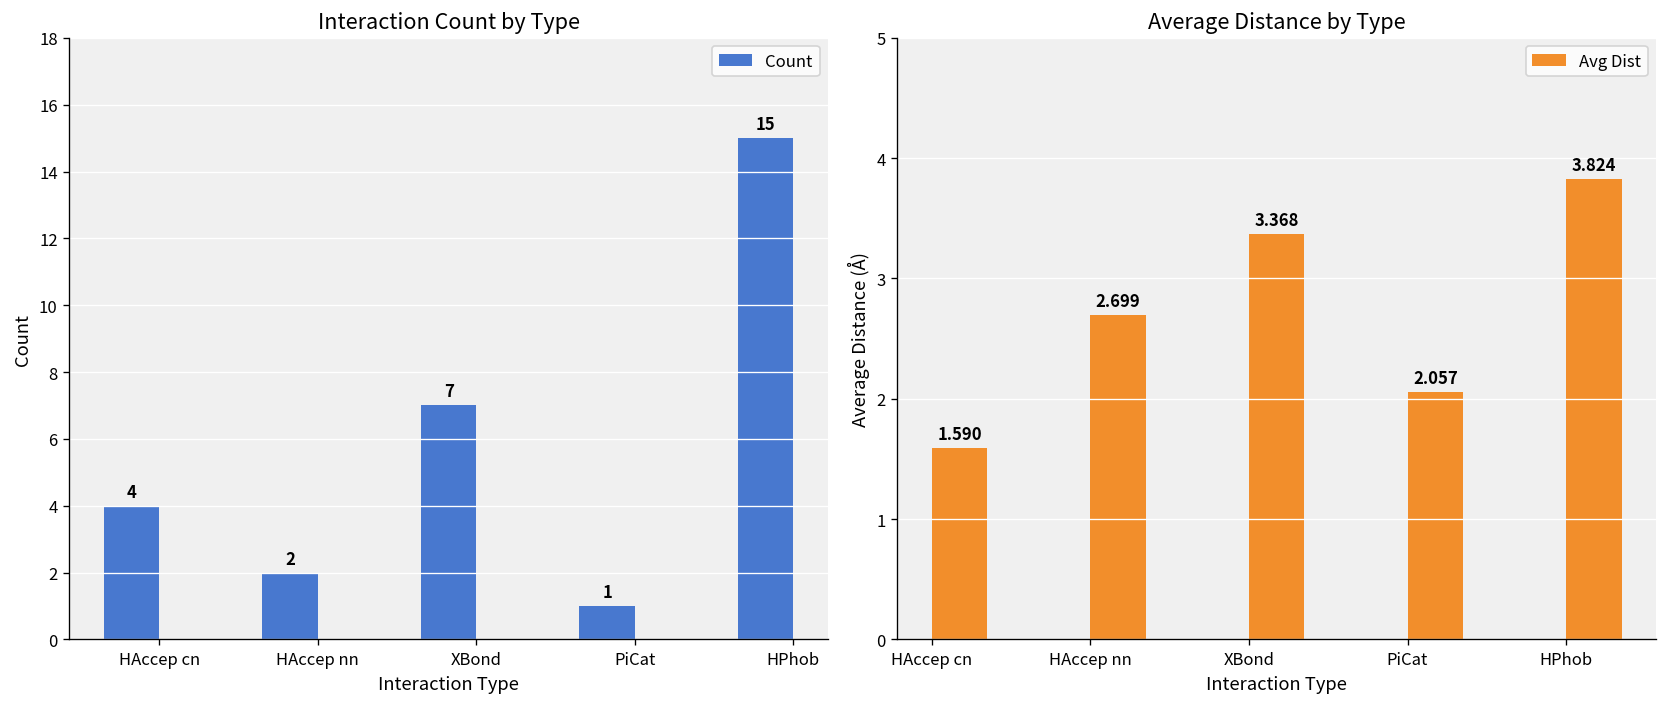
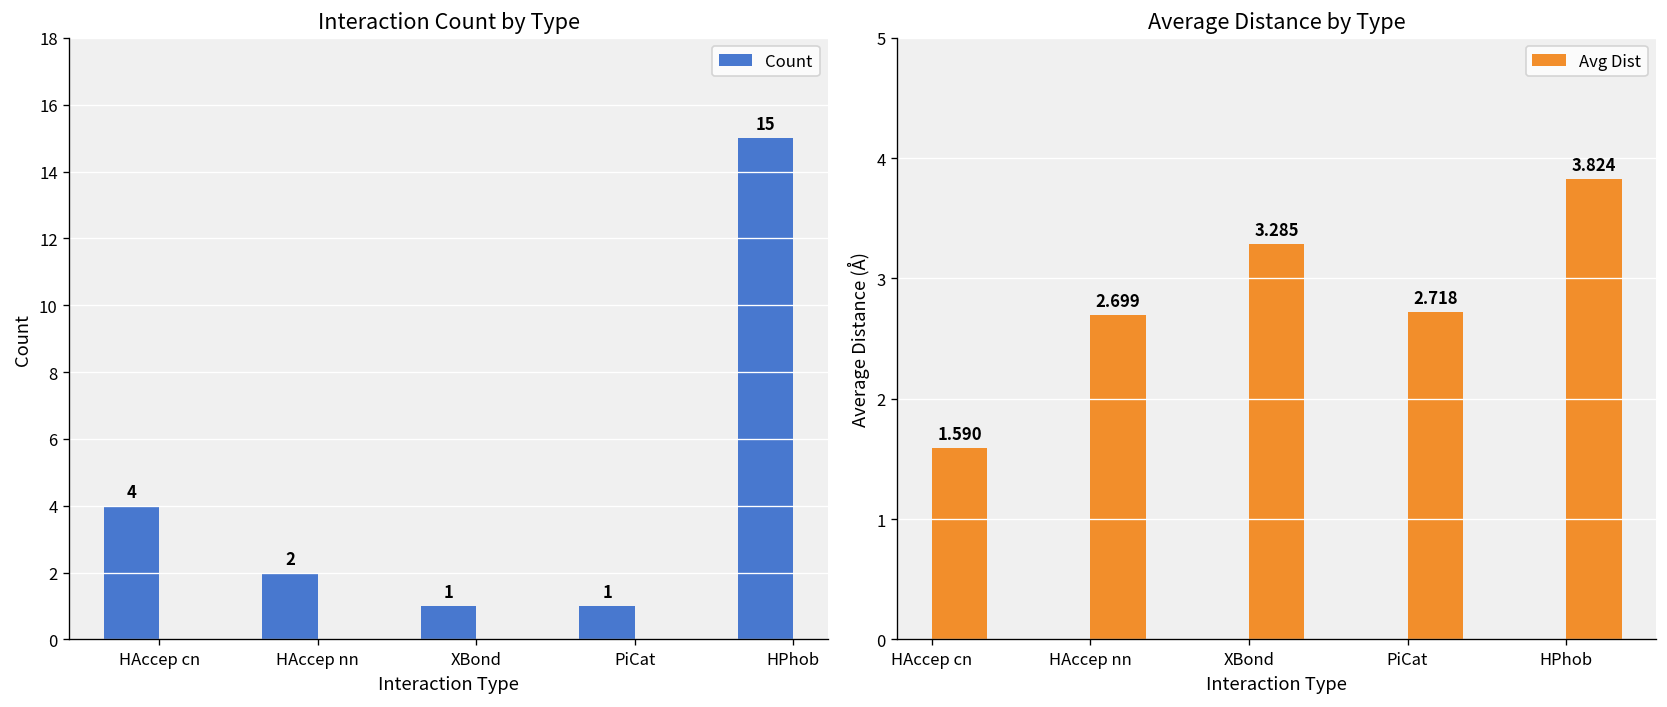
  {
    "Interaction Count by Type": {
      "HAccep cn": 4,
      "HAccep nn": 2,
-     "XBond": 7,
+     "XBond": 1,
      "PiCat": 1,
      "HPhob": 15
    },
    "Average Distance by Type": {
      "HAccep cn": 1.590,
      "HAccep nn": 2.699,
-     "XBond": 3.368,
-     "PiCat": 2.057,
+     "XBond": 3.285,
+     "PiCat": 2.718,
      "HPhob": 3.824
    }
  }
